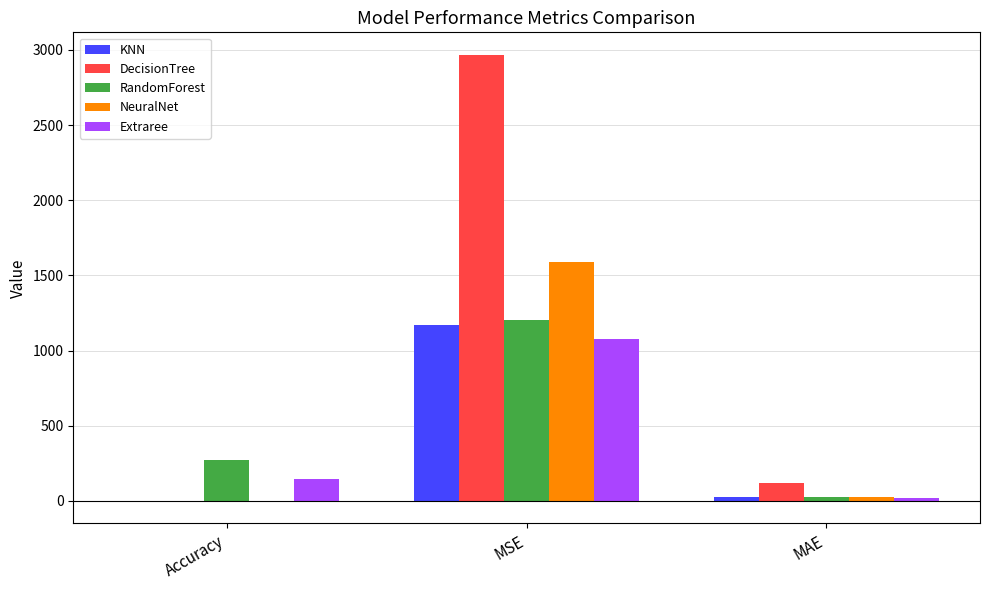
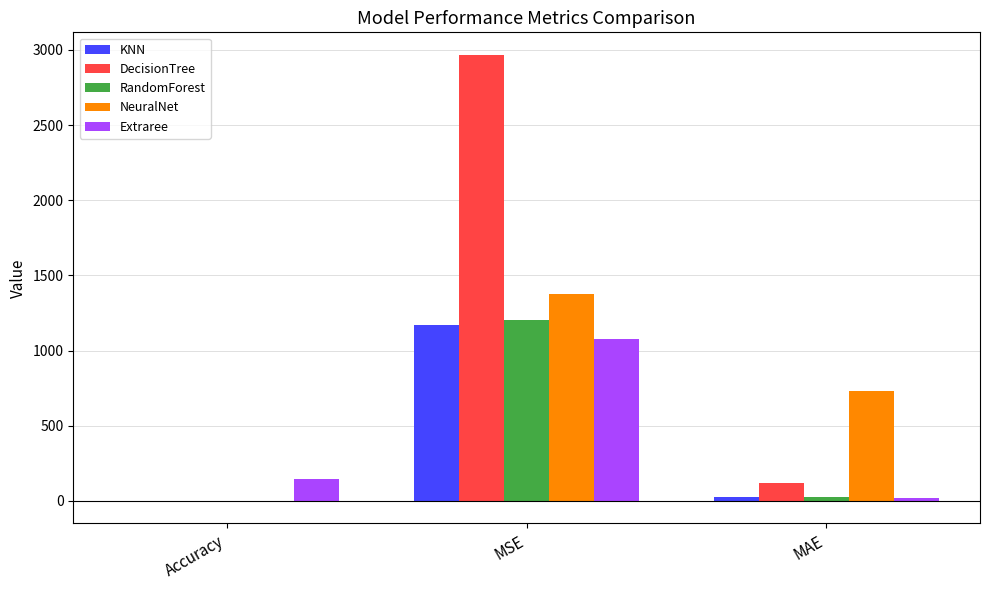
  {
    "KNN": {
      "MSE": 1170,
      "MAE": 30
    },
    "DecisionTree": {
      "MSE": 2970,
      "MAE": 120
    },
    "RandomForest": {
-     "Accuracy": 270,
+     "Accuracy": 0,
      "MSE": 1210,
      "MAE": 30
    },
    "NeuralNet": {
-     "MSE": 1590,
-     "MAE": 30
+     "MSE": 1370,
+     "MAE": 730
    },
    "Extraree": {
      "Accuracy": 150,
      "MSE": 1080,
      "MAE": 20
    }
  }
